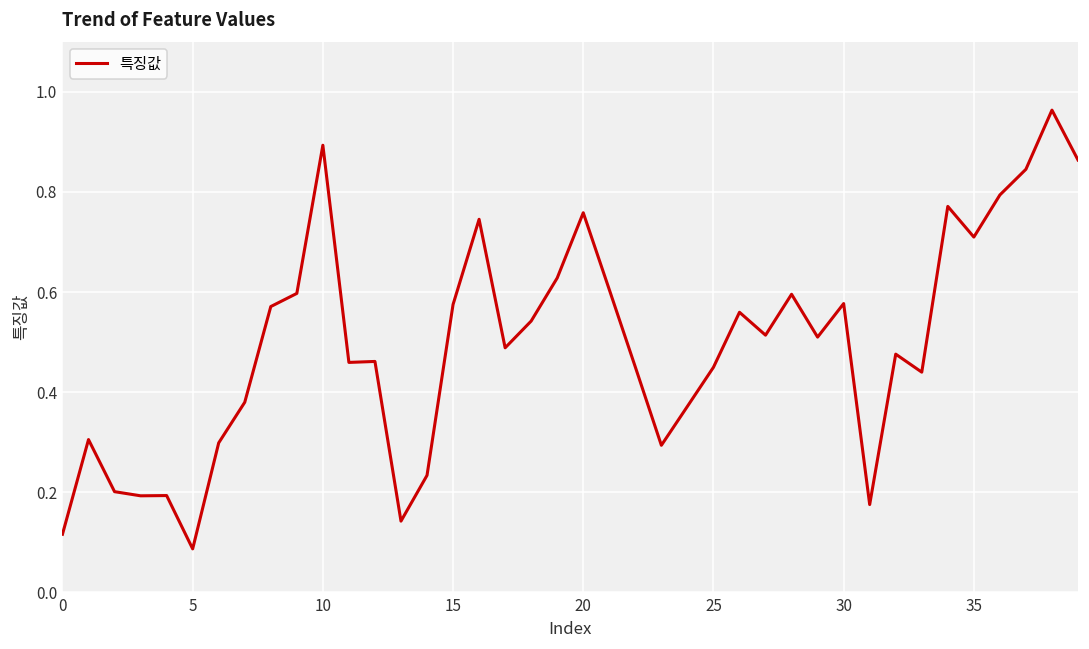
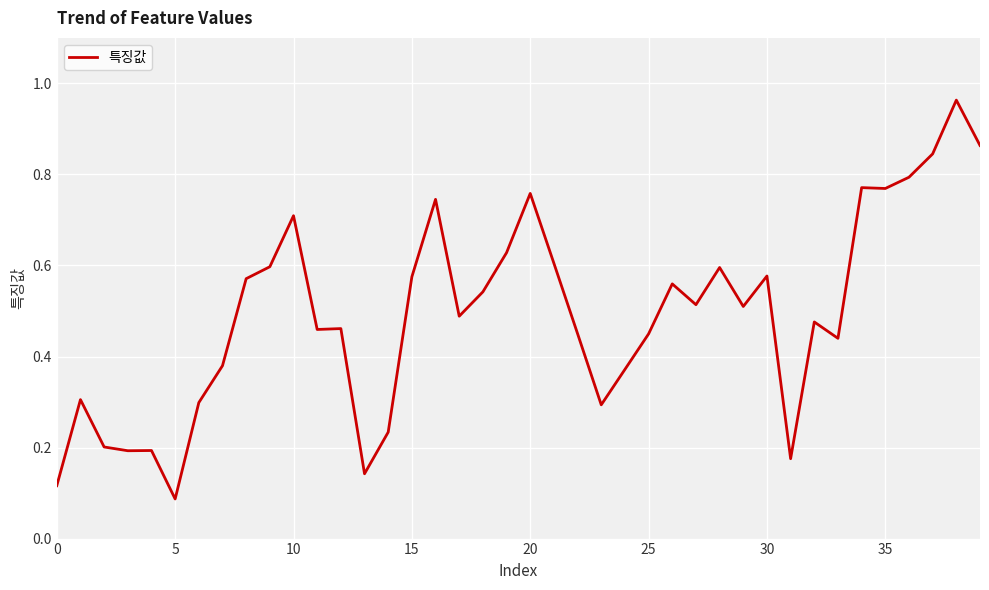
  {
    "0": 0.12,
    "5": 0.09,
-   "10": 0.89,
+   "10": 0.71,
    "15": 0.58,
    "20": 0.76,
    "25": 0.45,
    "30": 0.58,
-   "35": 0.71
+   "35": 0.77
  }
